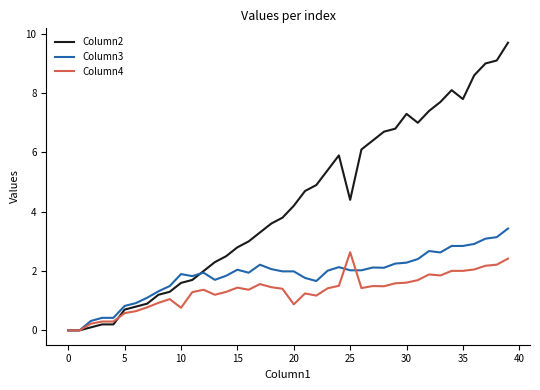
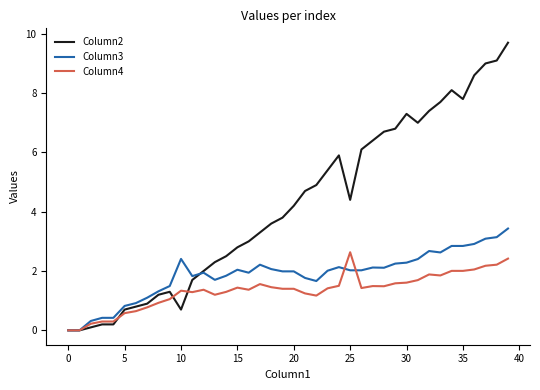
  {
    "Column2": {
      "5": 0.7,
-     "10": 1.6,
+     "10": 0.7,
      "15": 2.8,
      "20": 4.2,
      "25": 4.4,
      "30": 7.3,
      "35": 7.8
    },
    "Column3": {
      "5": 0.8,
-     "10": 1.9,
+     "10": 2.4,
      "15": 2.0,
      "20": 2.0,
      "25": 2.0,
      "30": 2.3,
      "35": 2.8
    },
    "Column4": {
      "5": 0.6,
-     "10": 0.8,
+     "10": 1.3,
      "15": 1.4,
-     "20": 0.9,
+     "20": 1.4,
      "25": 2.6,
      "30": 1.6,
      "35": 2.0
    }
  }
